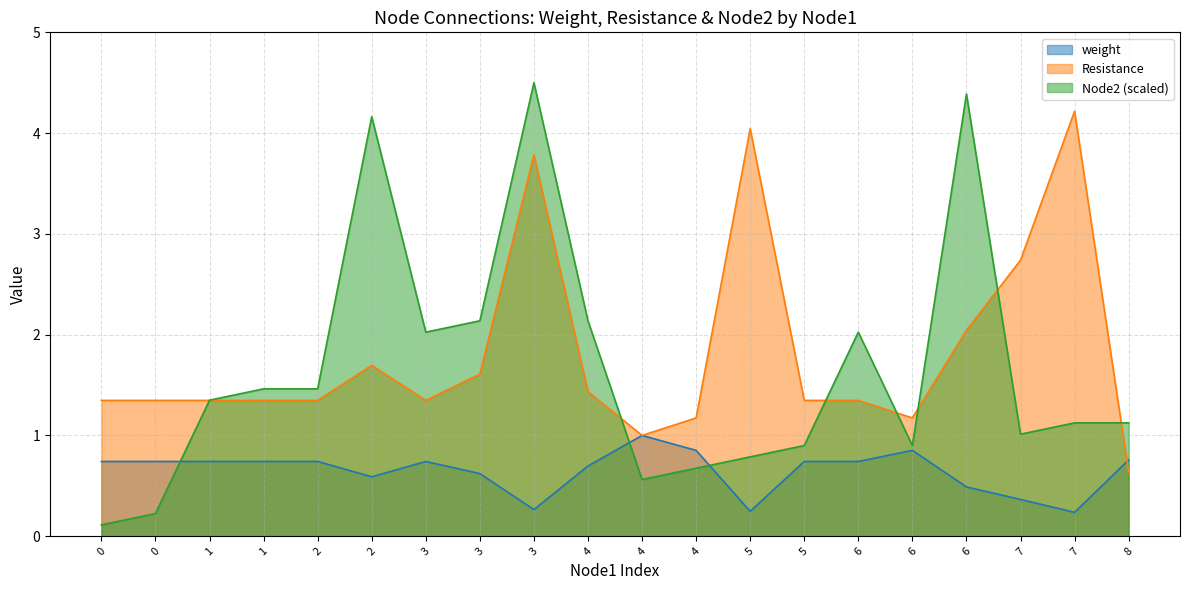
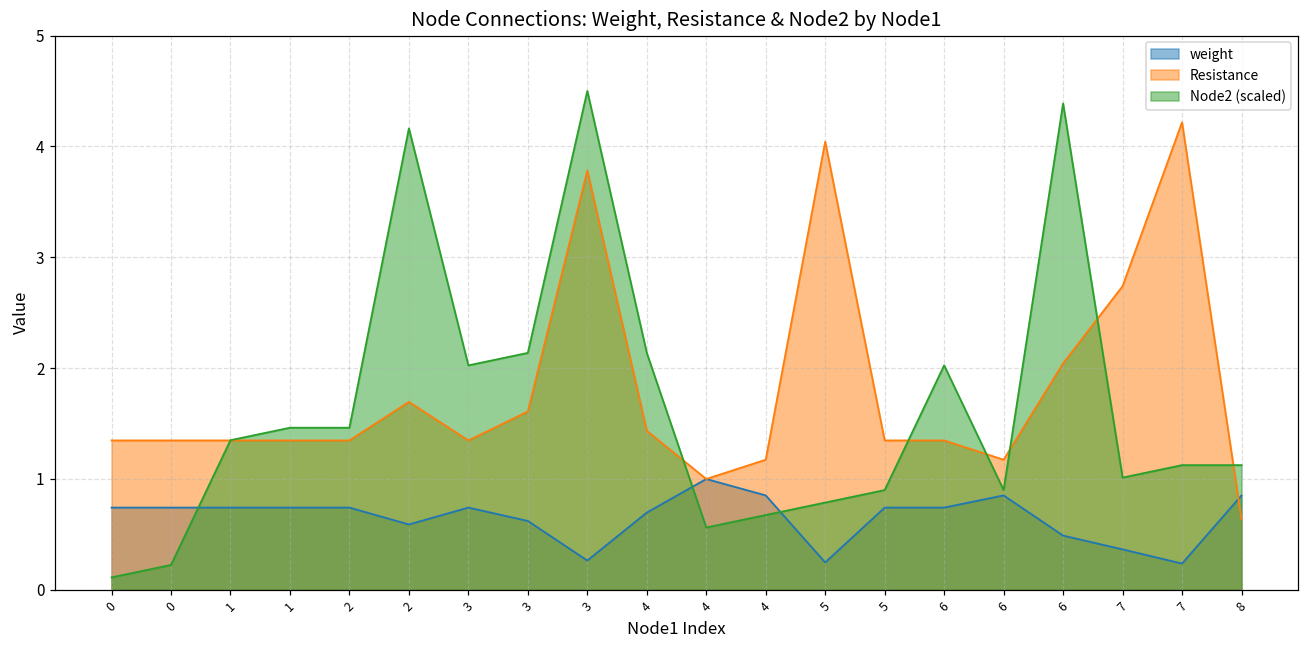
  {
    "weight": {
-     "8": 0.76
+     "8": 0.85
    },
    "Resistance": {
      "8": 0.64
    },
    "Node2 (scaled)": {
      "8": 1.13
    }
  }
